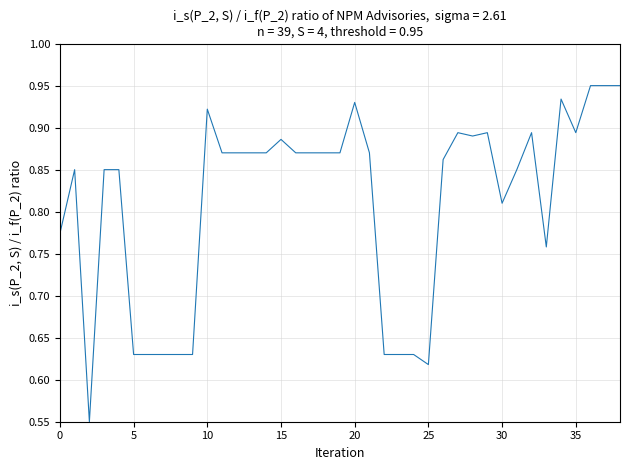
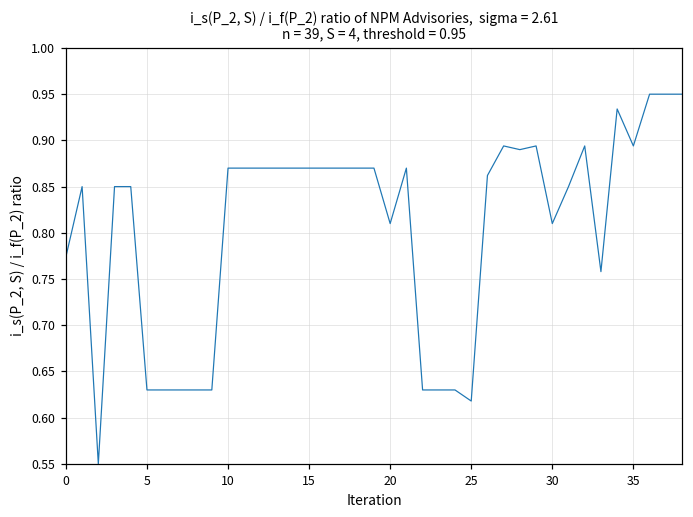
  {
    "0": 0.77,
    "5": 0.63,
-   "10": 0.92,
-   "15": 0.89,
-   "20": 0.93,
+   "10": 0.87,
+   "15": 0.87,
+   "20": 0.81,
    "25": 0.62,
    "30": 0.81,
    "35": 0.89
  }
